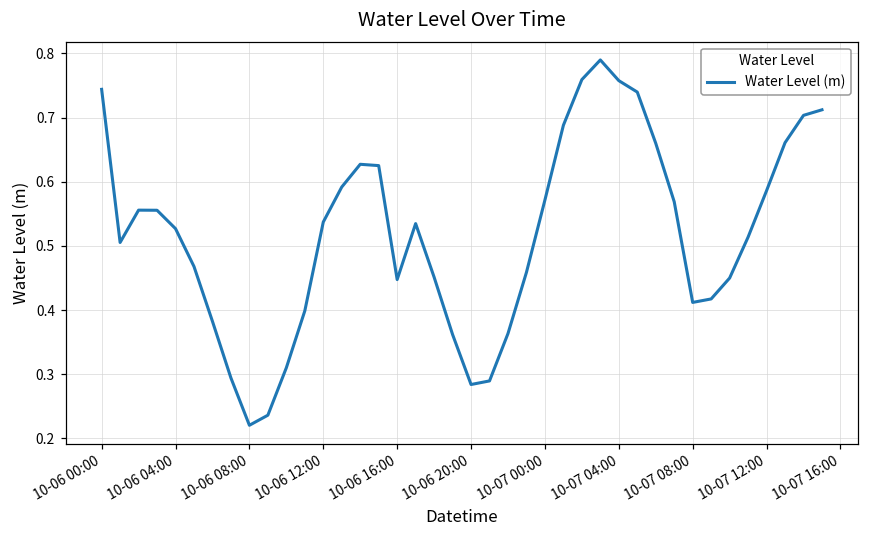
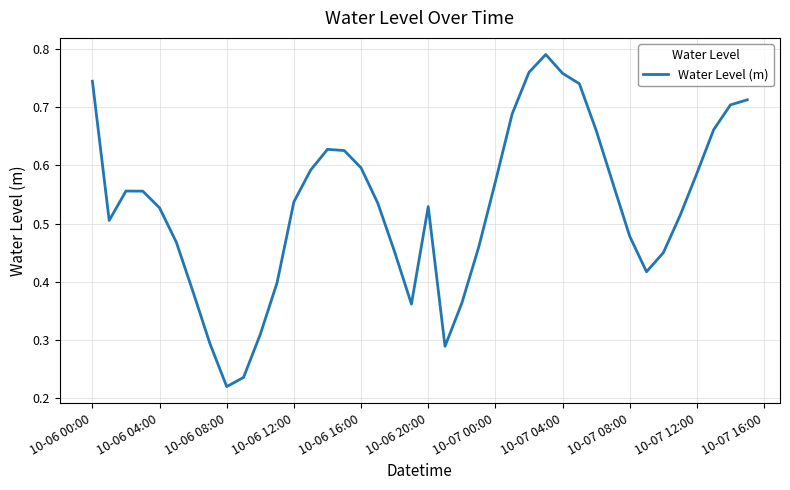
  {
    "10-06 00:00": 0.74,
    "10-06 04:00": 0.53,
    "10-06 08:00": 0.22,
    "10-06 12:00": 0.54,
-   "10-06 16:00": 0.45,
-   "10-06 20:00": 0.28,
+   "10-06 16:00": 0.60,
+   "10-06 20:00": 0.53,
    "10-07 00:00": 0.57,
    "10-07 04:00": 0.76,
-   "10-07 08:00": 0.41,
+   "10-07 08:00": 0.48,
    "10-07 12:00": 0.59
  }
